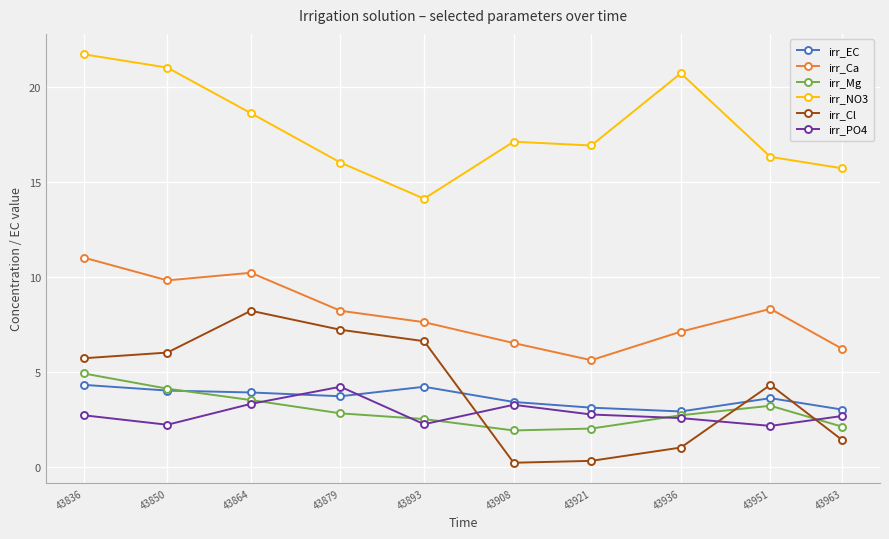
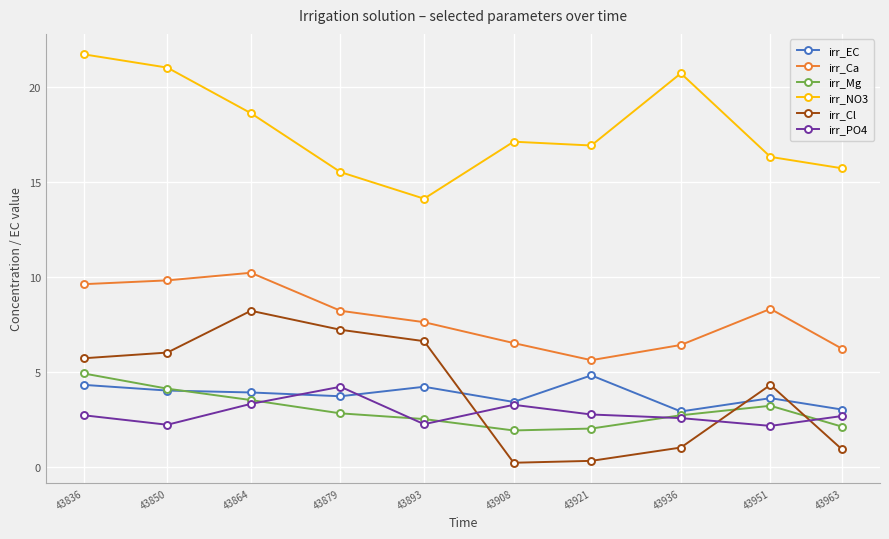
  {
    "irr_EC": {
      "43836": 4.3,
      "43864": 3.9,
      "43879": 3.7,
      "43893": 4.2,
      "43908": 3.4,
-     "43921": 3.1,
+     "43921": 4.8,
      "43936": 2.9,
      "43951": 3.6,
      "43963": 3.0
    },
    "irr_Ca": {
-     "43836": 11.0,
+     "43836": 9.6,
      "43850": 9.8,
      "43864": 10.2,
      "43879": 8.2,
      "43893": 7.6,
      "43908": 6.5,
      "43921": 5.6,
-     "43936": 7.1,
+     "43936": 6.4,
      "43951": 8.3,
      "43963": 6.2
    },
    "irr_Mg": {
      "43836": 4.9,
      "43864": 3.5,
      "43879": 2.8,
      "43893": 2.5,
      "43908": 1.9,
      "43921": 2.0,
      "43936": 2.7,
      "43951": 3.2,
      "43963": 2.1
    },
    "irr_NO3": {
      "43836": 21.7,
      "43850": 21.0,
      "43864": 18.6,
-     "43879": 16.0,
+     "43879": 15.5,
      "43893": 14.1,
      "43908": 17.1,
      "43921": 16.9,
      "43936": 20.7,
      "43951": 16.3,
      "43963": 15.7
    },
    "irr_Cl": {
      "43836": 5.7,
      "43850": 6.0,
      "43864": 8.2,
      "43879": 7.2,
      "43893": 6.6,
      "43908": 0.2,
      "43921": 0.3,
      "43936": 1.0,
      "43951": 4.3,
-     "43963": 1.4
+     "43963": 0.9
    },
    "irr_PO4": {
      "43836": 2.7,
      "43850": 2.2,
      "43864": 3.3,
      "43879": 4.2,
      "43893": 2.2,
      "43908": 3.3,
      "43921": 2.7,
      "43936": 2.6,
      "43951": 2.1,
      "43963": 2.7
    }
  }
